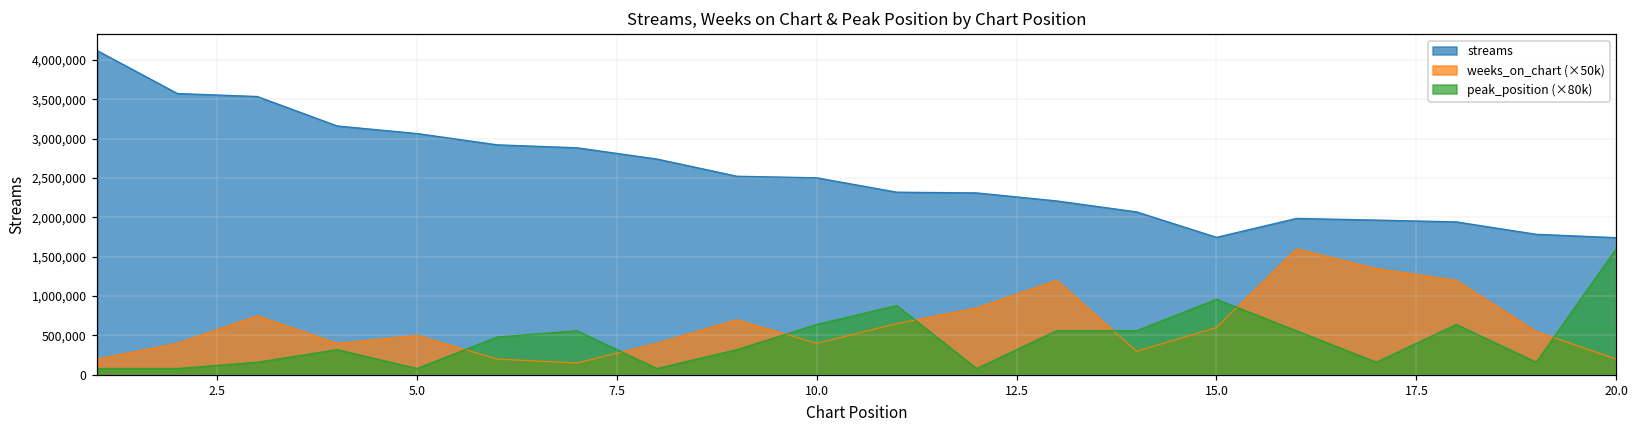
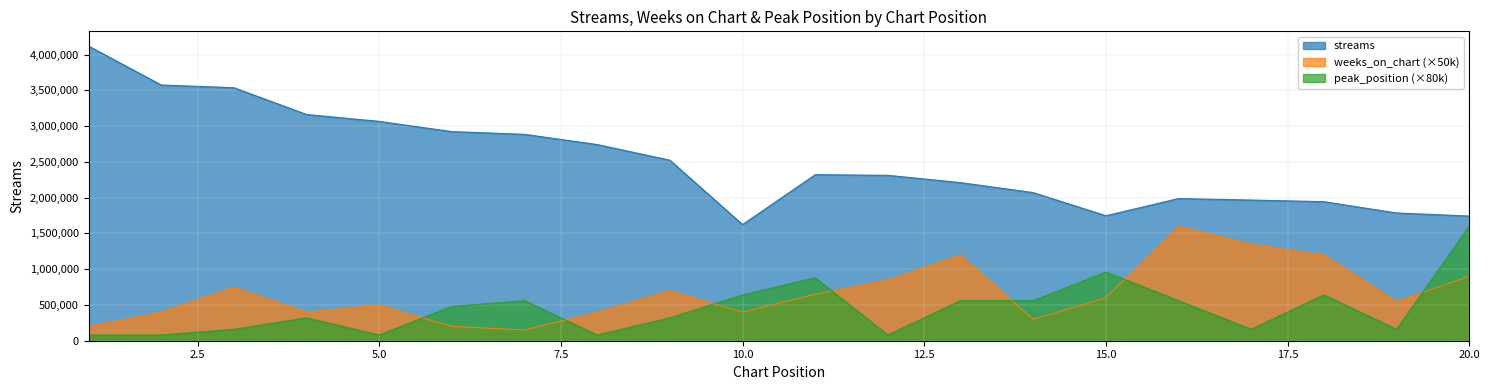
  {
    "streams": {
      "5.0": "3,100,000",
-     "10.0": "2,500,000",
+     "10.0": "1,600,000",
      "15.0": "1,700,000",
      "20.0": "1,700,000"
    },
    "weeks_on_chart (×50k)": {
      "5.0": "500,000",
      "10.0": "400,000",
      "15.0": "600,000",
-     "20.0": "200,000"
+     "20.0": "900,000"
    },
    "peak_position (×80k)": {
      "5.0": "100,000",
      "10.0": "600,000",
      "15.0": "1,000,000",
      "20.0": "1,600,000"
    }
  }
